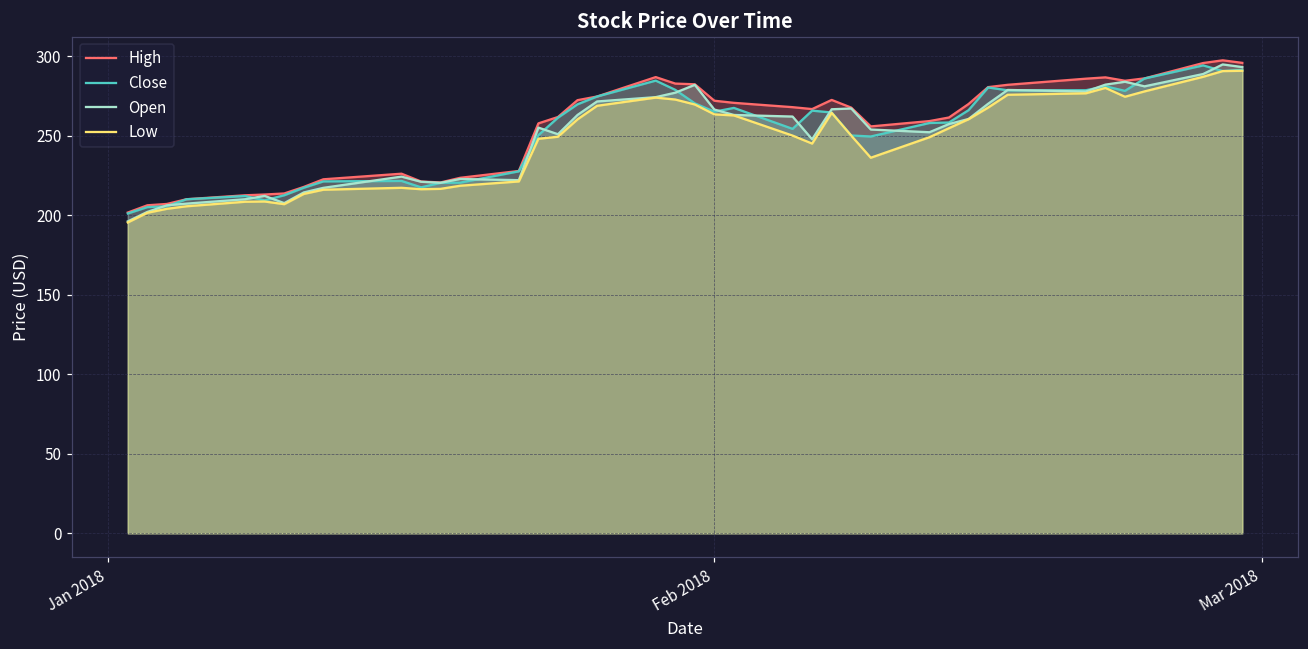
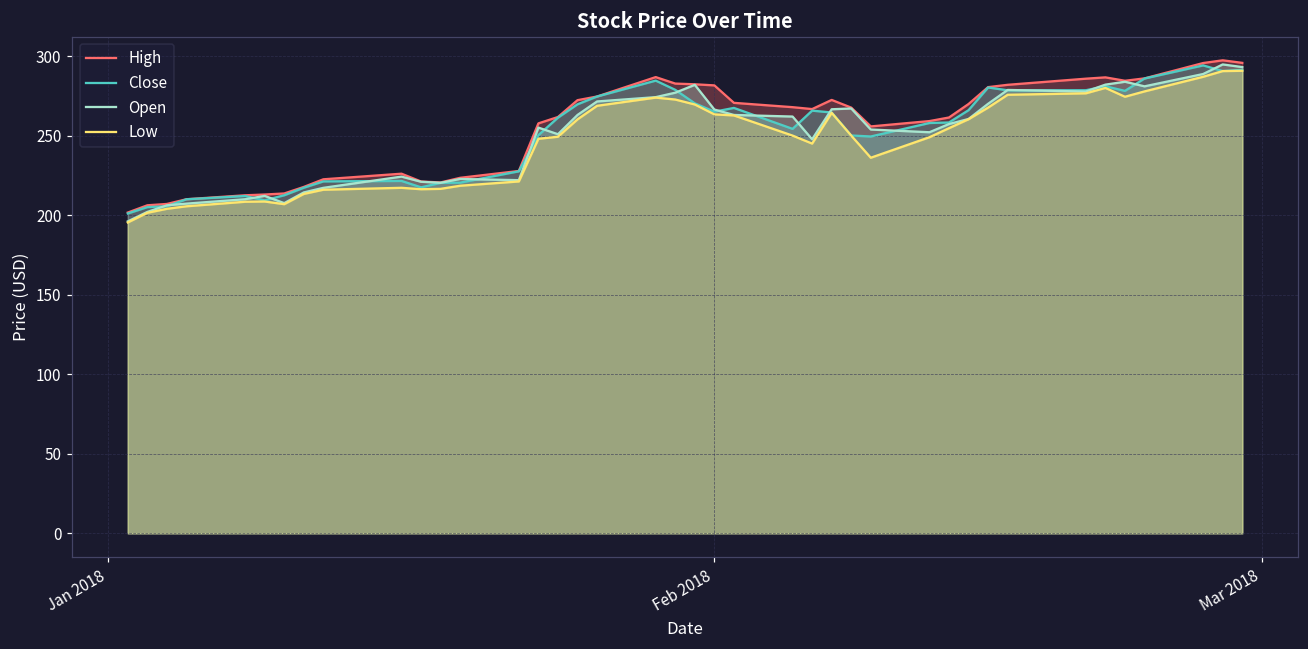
  {
    "High": {
-     "Feb 2018": 272
+     "Feb 2018": 282
    }
  }
